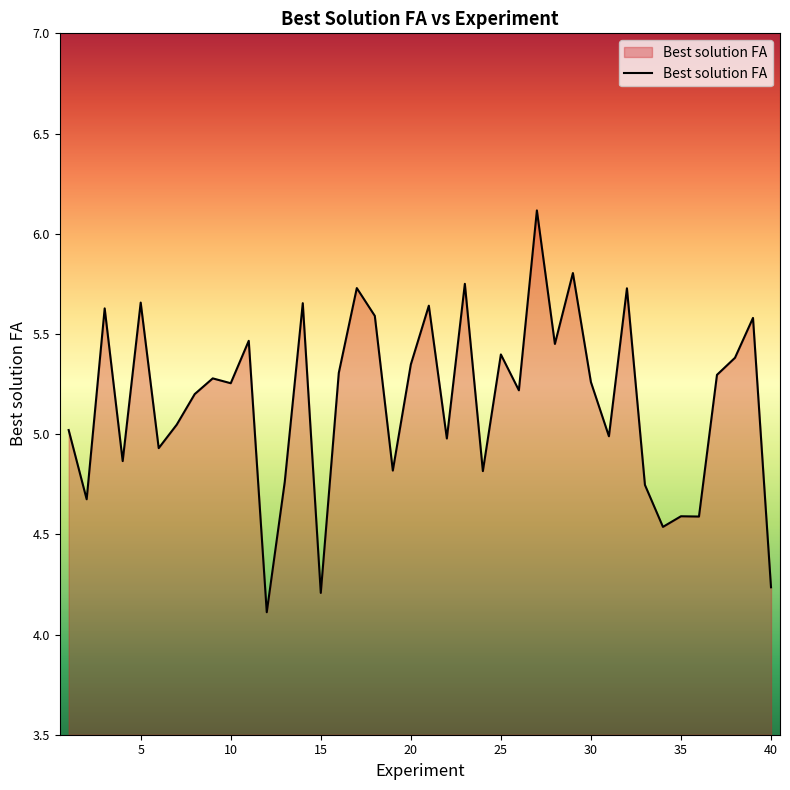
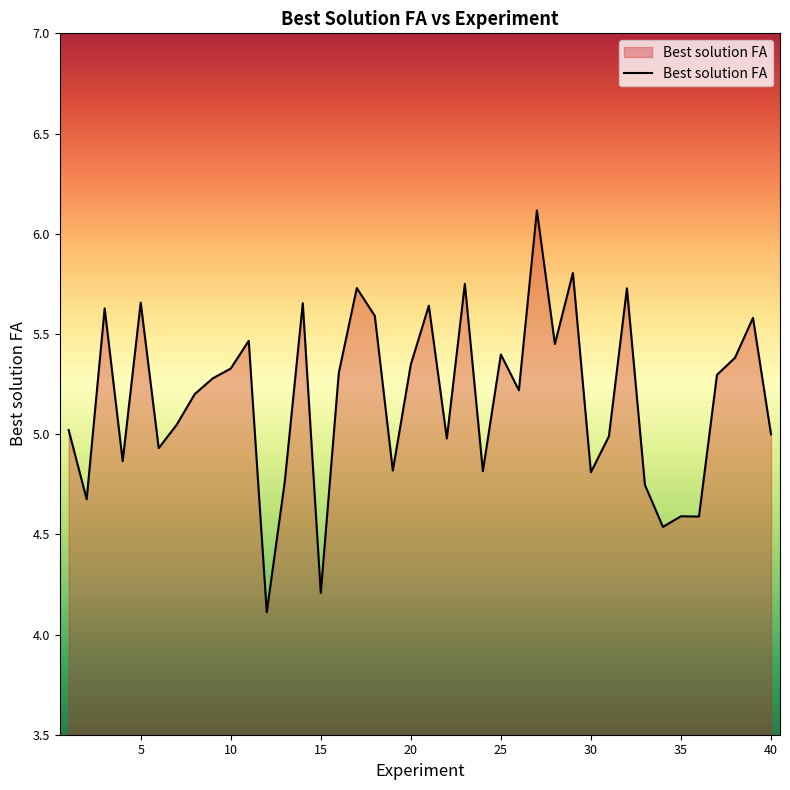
  {
    "5": 5.66,
-   "10": 5.25,
+   "10": 5.33,
    "15": 4.21,
    "20": 5.35,
    "25": 5.40,
-   "30": 5.26,
+   "30": 4.81,
    "35": 4.59,
-   "40": 4.24
+   "40": 5.00
  }
